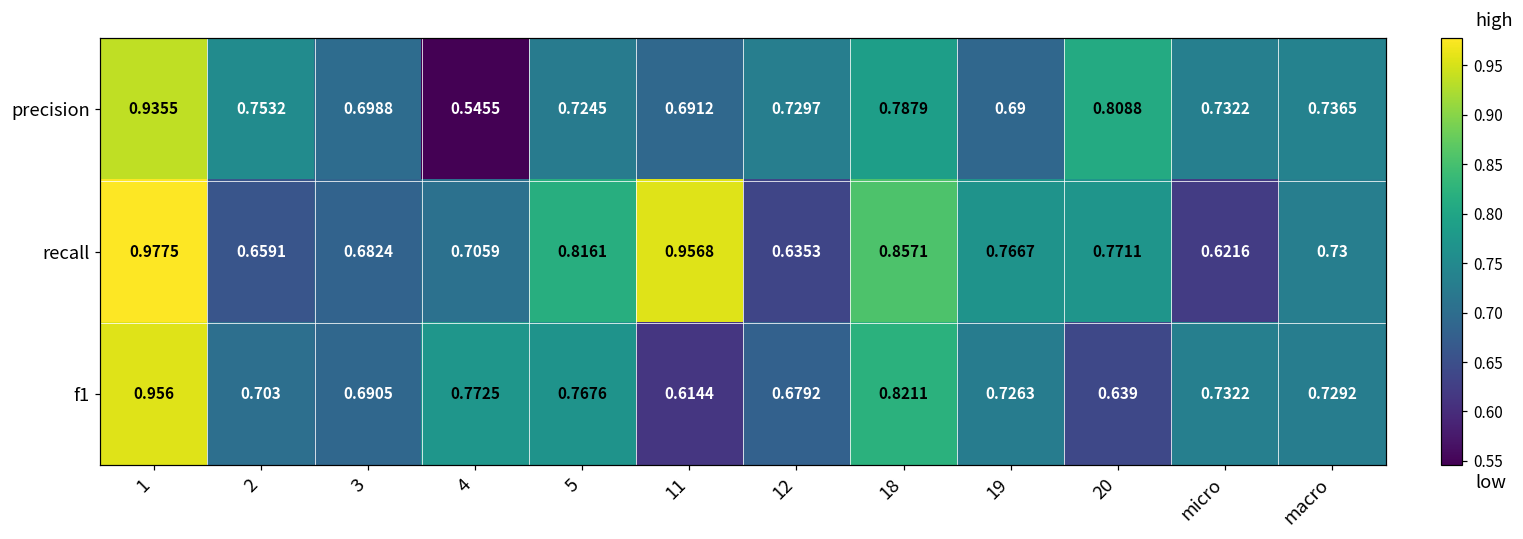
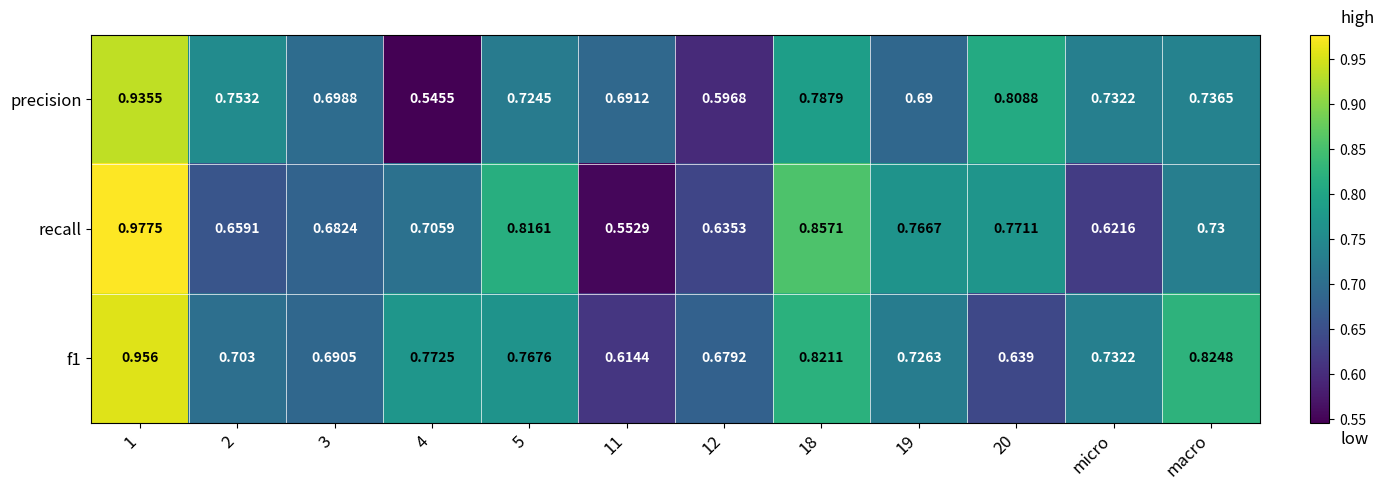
  {
    "precision": {
      "1": 0.9355,
      "2": 0.7532,
      "3": 0.6988,
      "4": 0.5455,
      "5": 0.7245,
      "11": 0.6912,
-     "12": 0.7297,
+     "12": 0.5968,
      "18": 0.7879,
      "19": 0.69,
      "20": 0.8088,
      "micro": 0.7322,
      "macro": 0.7365
    },
    "recall": {
      "1": 0.9775,
      "2": 0.6591,
      "3": 0.6824,
      "4": 0.7059,
      "5": 0.8161,
-     "11": 0.9568,
+     "11": 0.5529,
      "12": 0.6353,
      "18": 0.8571,
      "19": 0.7667,
      "20": 0.7711,
      "micro": 0.6216,
      "macro": 0.73
    },
    "f1": {
      "1": 0.956,
      "2": 0.703,
      "3": 0.6905,
      "4": 0.7725,
      "5": 0.7676,
      "11": 0.6144,
      "12": 0.6792,
      "18": 0.8211,
      "19": 0.7263,
      "20": 0.639,
      "micro": 0.7322,
-     "macro": 0.7292
+     "macro": 0.8248
    }
  }
